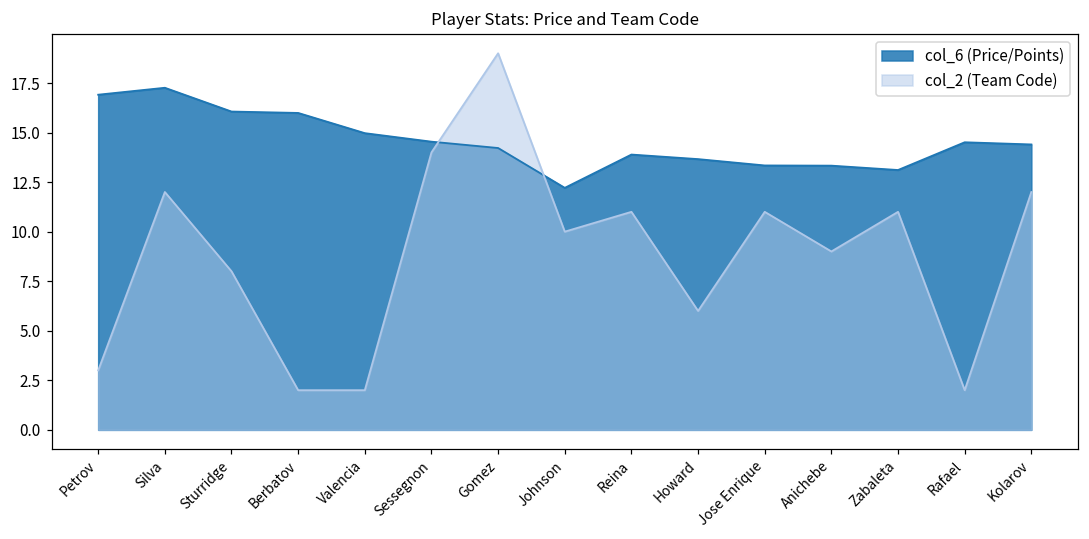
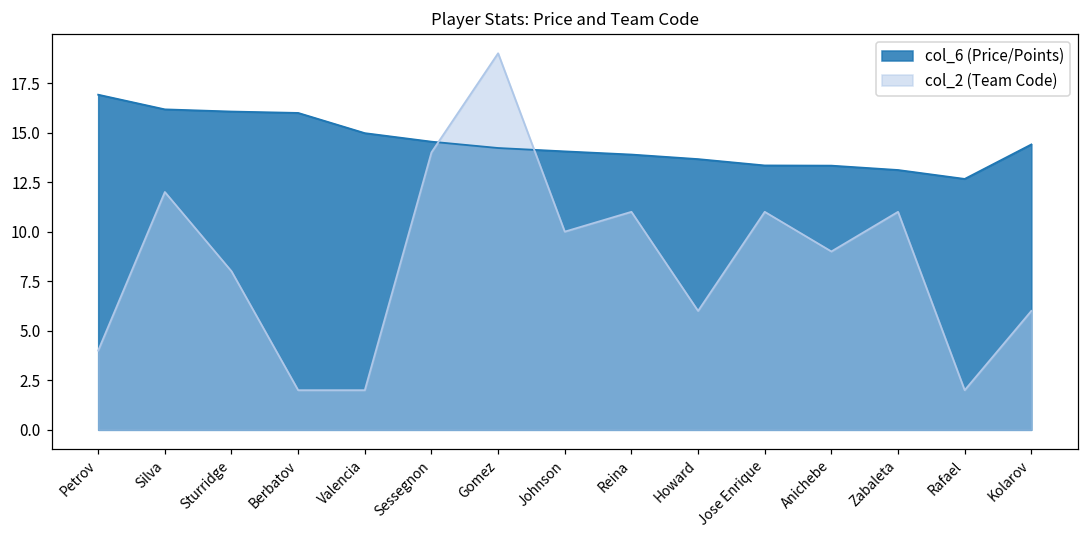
  {
    "col_6 (Price/Points)": {
      "Petrov": 16.9,
-     "Silva": 17.3,
+     "Silva": 16.2,
      "Sturridge": 16.1,
      "Berbatov": 16.0,
      "Valencia": 15.0,
      "Sessegnon": 14.5,
      "Gomez": 14.2,
-     "Johnson": 12.2,
+     "Johnson": 14.1,
      "Reina": 13.9,
      "Howard": 13.7,
      "Jose Enrique": 13.3,
      "Anichebe": 13.3,
      "Zabaleta": 13.1,
-     "Rafael": 14.5,
+     "Rafael": 12.7,
      "Kolarov": 14.4
    },
    "col_2 (Team Code)": {
-     "Petrov": 3,
+     "Petrov": 4,
      "Silva": 12,
      "Sturridge": 8,
      "Berbatov": 2,
      "Valencia": 2,
      "Sessegnon": 14,
      "Gomez": 19,
      "Johnson": 10,
      "Reina": 11,
      "Howard": 6,
      "Jose Enrique": 11,
      "Anichebe": 9,
      "Zabaleta": 11,
      "Rafael": 2,
-     "Kolarov": 12
+     "Kolarov": 6
    }
  }
